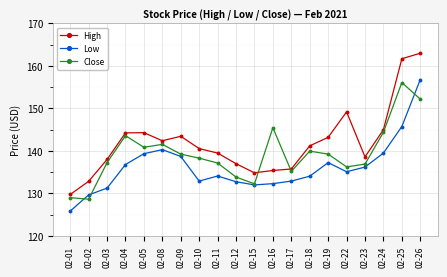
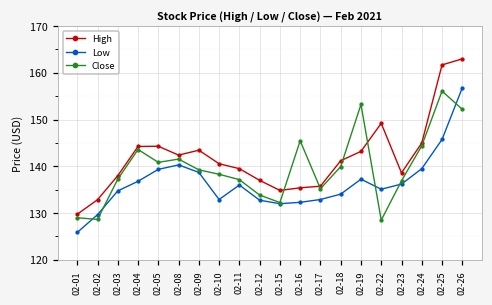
  {
    "High": {
      "02-01": 130,
      "02-02": 133,
      "02-03": 138,
      "02-04": 144,
      "02-05": 144,
      "02-08": 142,
      "02-09": 143,
      "02-10": 141,
      "02-11": 140,
      "02-12": 137,
      "02-15": 135,
      "02-16": 135,
      "02-18": 141,
      "02-19": 143,
      "02-22": 149,
      "02-23": 139,
      "02-25": 162,
      "02-26": 163
    },
    "Low": {
      "02-01": 126,
      "02-02": 130,
-     "02-03": 131,
+     "02-03": 135,
      "02-04": 137,
      "02-05": 139,
      "02-08": 140,
      "02-10": 133,
-     "02-11": 134,
+     "02-11": 136,
      "02-12": 133,
      "02-16": 132,
      "02-17": 133,
      "02-18": 134,
      "02-19": 137,
      "02-22": 135,
      "02-23": 136,
      "02-24": 140,
      "02-25": 146,
      "02-26": 157
    },
    "Close": {
      "02-01": 129,
      "02-02": 129,
      "02-03": 137,
      "02-04": 144,
      "02-05": 141,
      "02-08": 142,
      "02-10": 138,
      "02-11": 137,
      "02-12": 134,
      "02-16": 145,
      "02-18": 140,
-     "02-19": 139,
-     "02-22": 136,
+     "02-19": 153,
+     "02-22": 128,
      "02-23": 137,
      "02-25": 156,
      "02-26": 152
    }
  }
